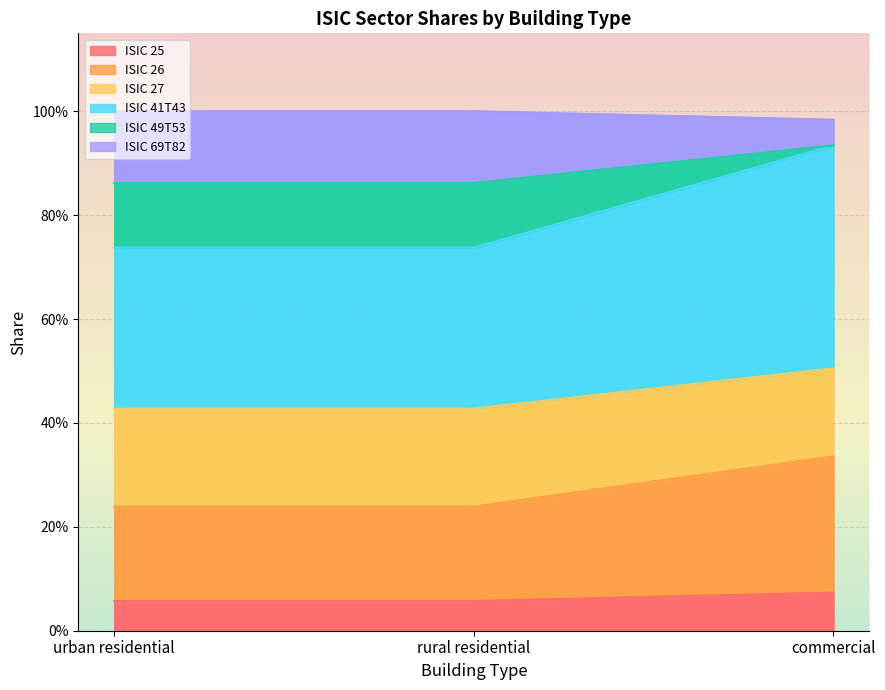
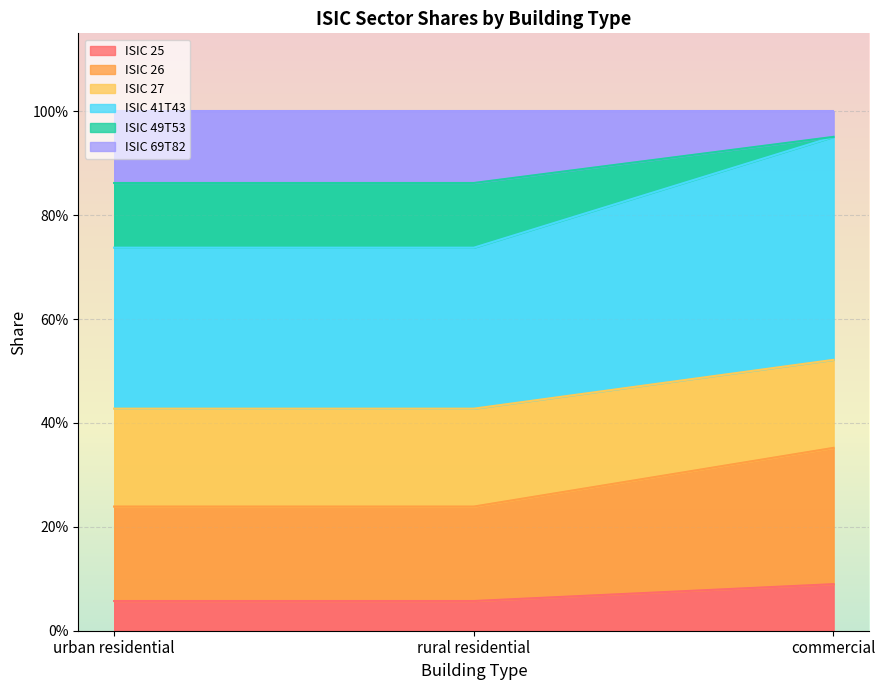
  {
    "ISIC 25": {
      "urban residential": "6%",
      "rural residential": "6%",
-     "commercial": "7%"
+     "commercial": "9%"
    },
    "ISIC 41T43": {
      "urban residential": "31%",
      "rural residential": "31%"
    },
    "ISIC 49T53": {
      "urban residential": "12%",
      "rural residential": "12%"
    },
    "ISIC 69T82": {
      "rural residential": "14%",
      "commercial": "5%"
    }
  }
